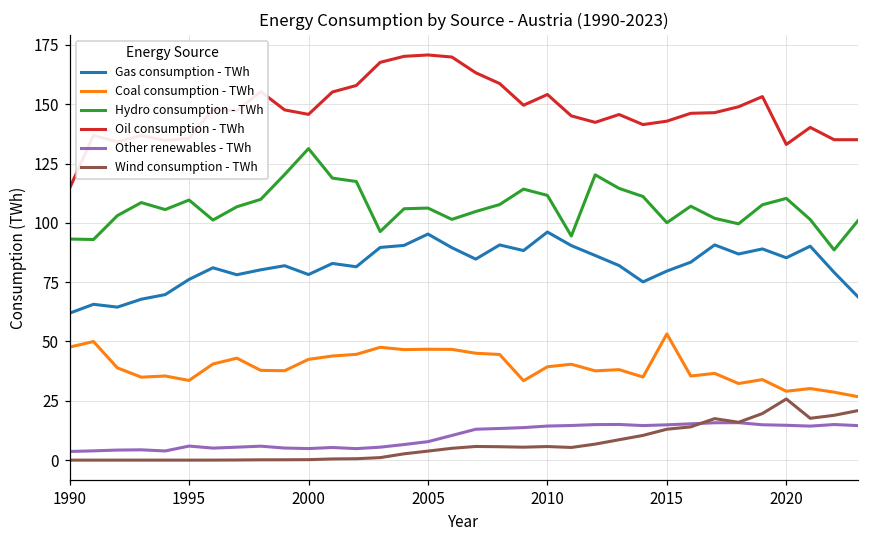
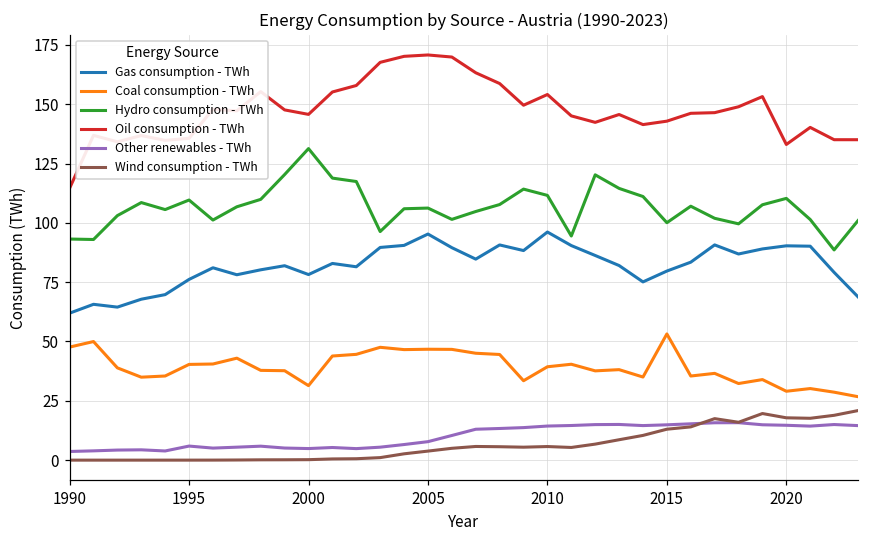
  {
    "Gas consumption - TWh": {
      "1990": 62,
      "1995": 76,
      "2000": 78,
      "2005": 95,
      "2010": 96,
      "2015": 80,
-     "2020": 85
+     "2020": 90
    },
    "Coal consumption - TWh": {
      "1990": 48,
-     "1995": 34,
-     "2000": 42,
+     "1995": 40,
+     "2000": 31,
      "2005": 47,
      "2010": 39,
      "2015": 53,
      "2020": 29
    },
    "Hydro consumption - TWh": {
      "1990": 93,
      "1995": 110,
      "2000": 131,
      "2005": 106,
      "2010": 112,
      "2015": 100,
      "2020": 110
    },
    "Oil consumption - TWh": {
      "1990": 115,
      "2000": 146,
      "2005": 171,
      "2010": 154,
      "2015": 143,
      "2020": 133
    },
    "Other renewables - TWh": {
      "1990": 4,
      "1995": 6,
      "2000": 5,
      "2005": 8,
      "2010": 14,
      "2015": 15,
      "2020": 15
    },
    "Wind consumption - TWh": {
      "1990": 0,
      "1995": 0,
      "2000": 0,
      "2005": 4,
      "2010": 6,
      "2015": 13,
-     "2020": 26
+     "2020": 18
    }
  }
